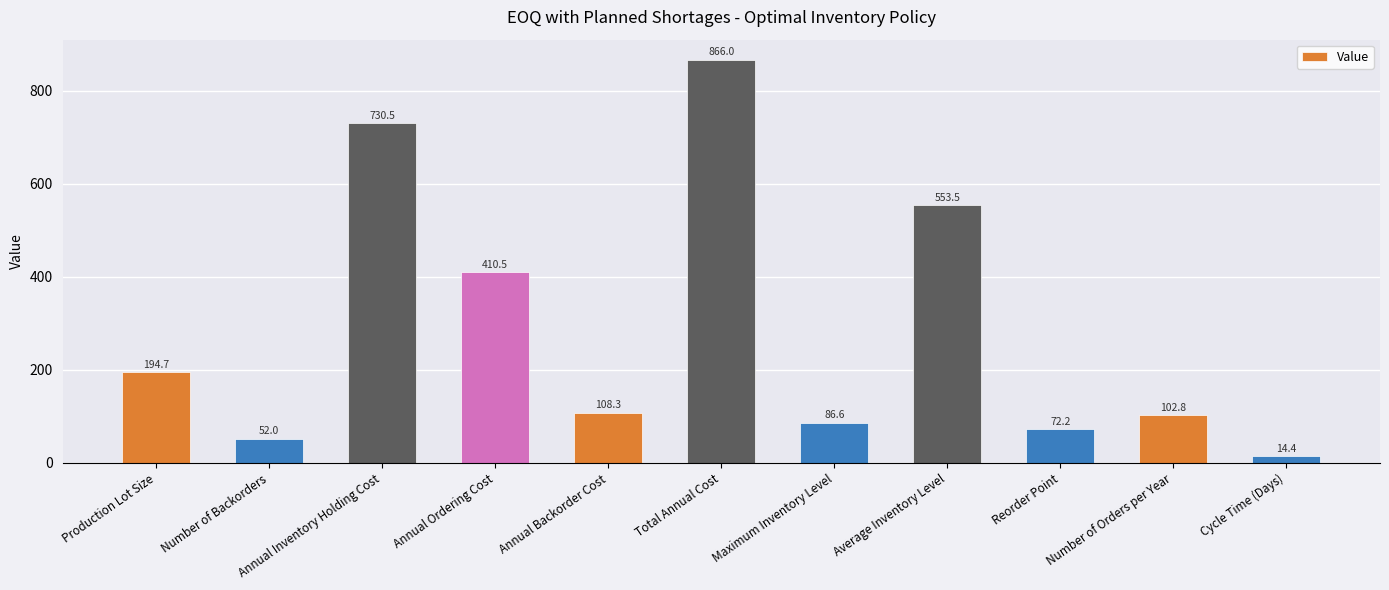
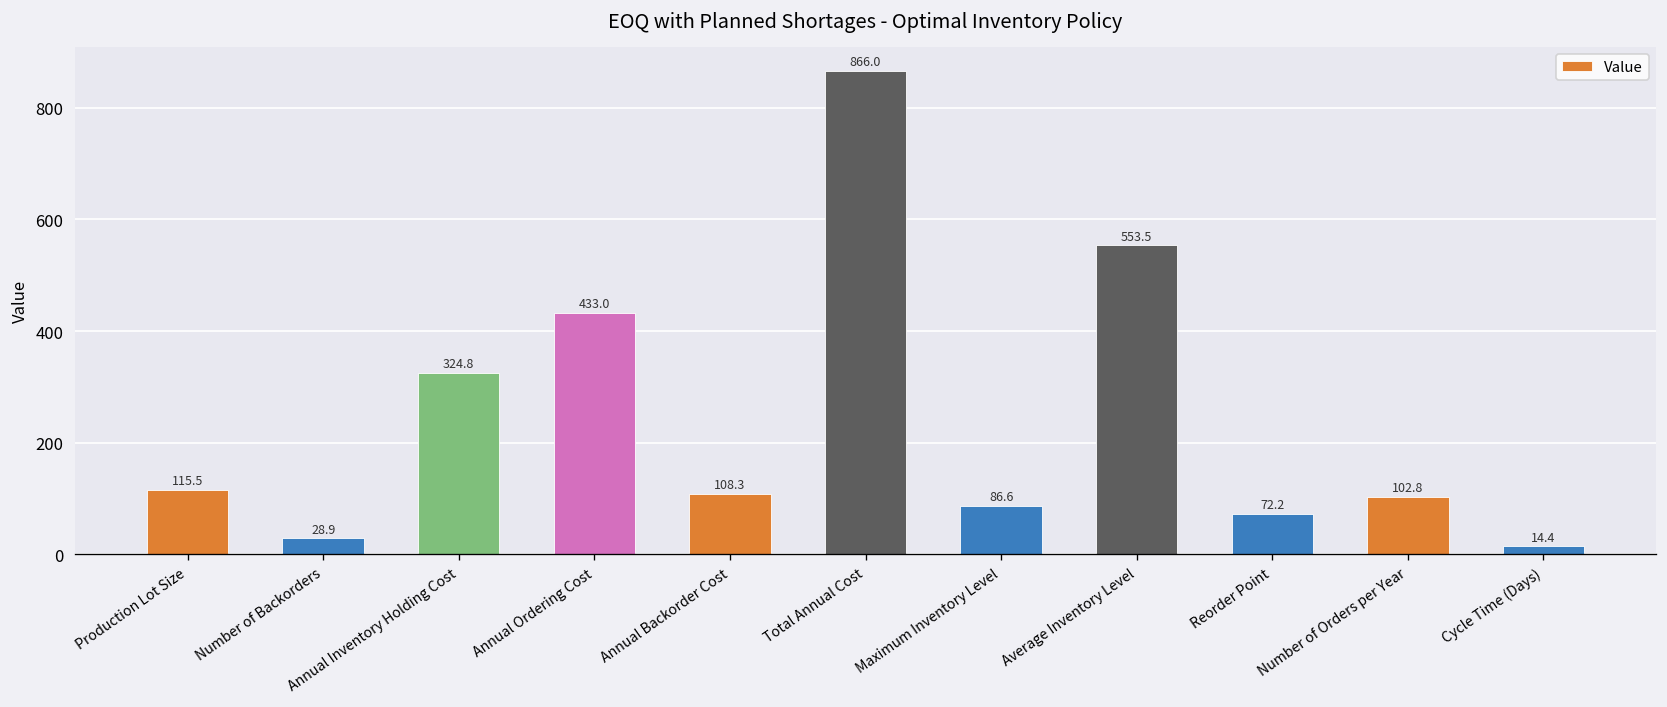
  {
-   "Production Lot Size": 194.7,
-   "Number of Backorders": 52.0,
-   "Annual Inventory Holding Cost": 730.5,
-   "Annual Ordering Cost": 410.5,
+   "Production Lot Size": 115.5,
+   "Number of Backorders": 28.9,
+   "Annual Inventory Holding Cost": 324.8,
+   "Annual Ordering Cost": 433.0,
    "Annual Backorder Cost": 108.3,
    "Total Annual Cost": 866.0,
    "Maximum Inventory Level": 86.6,
    "Average Inventory Level": 553.5,
    "Reorder Point": 72.2,
    "Number of Orders per Year": 102.8,
    "Cycle Time (Days)": 14.4
  }
